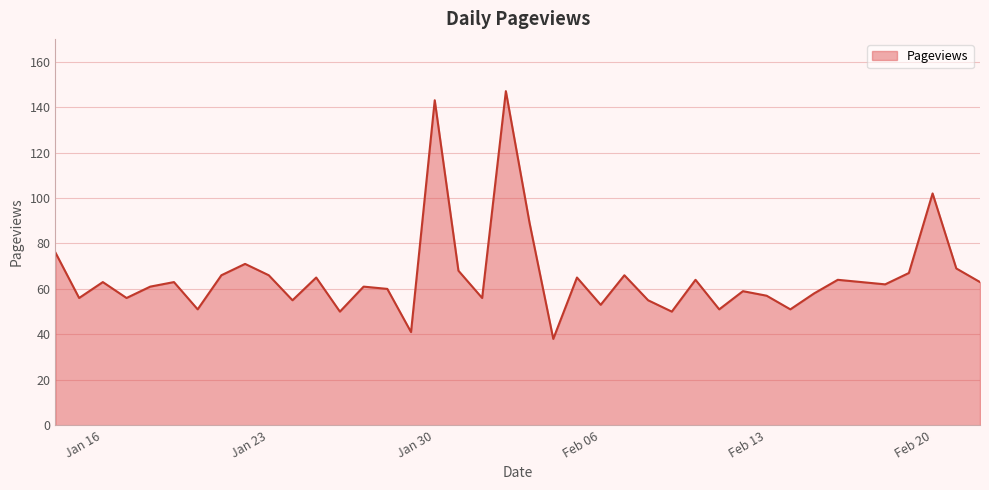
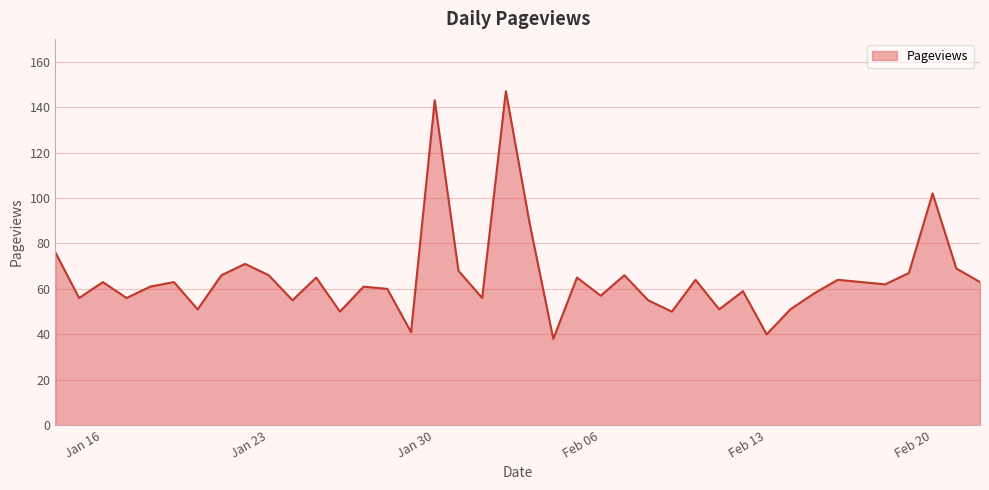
  {
    "Jan 16": 63,
    "Jan 23": 66,
    "Jan 30": 143,
-   "Feb 06": 53,
-   "Feb 13": 57,
+   "Feb 06": 57,
+   "Feb 13": 40,
    "Feb 20": 102
  }
